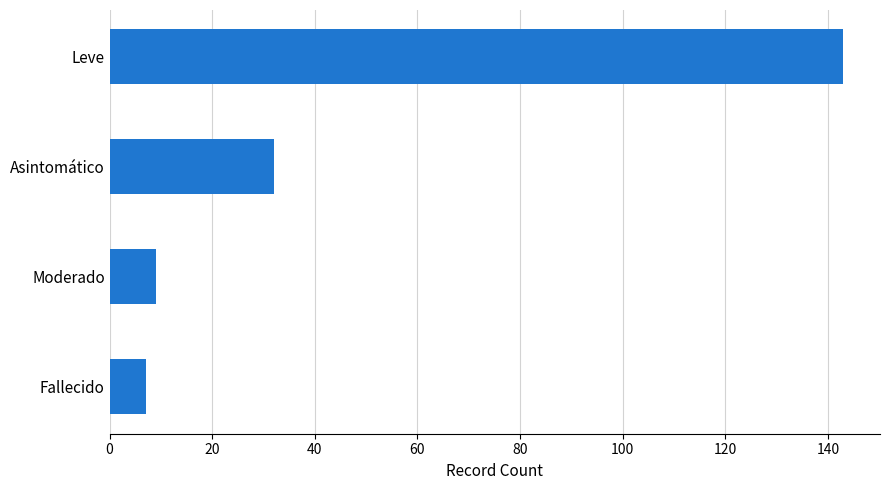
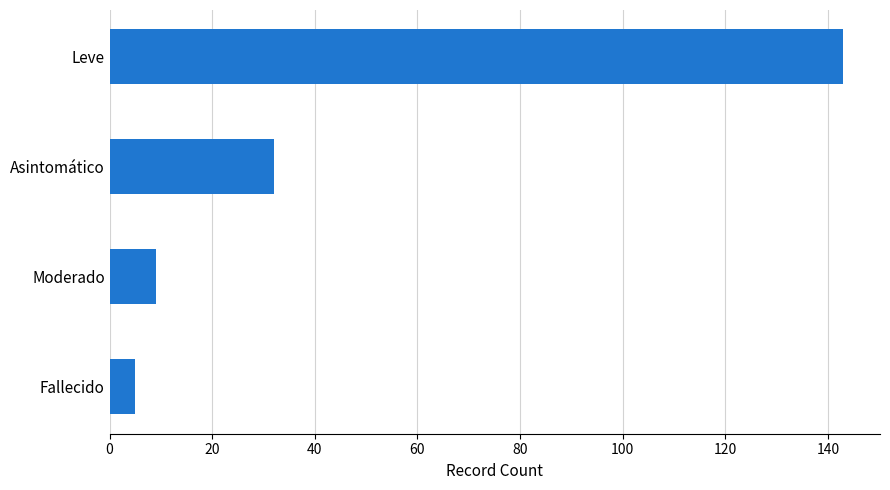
  {
    "Leve": 143,
    "Asintomático": 32,
    "Moderado": 9,
-   "Fallecido": 7
+   "Fallecido": 5
  }
